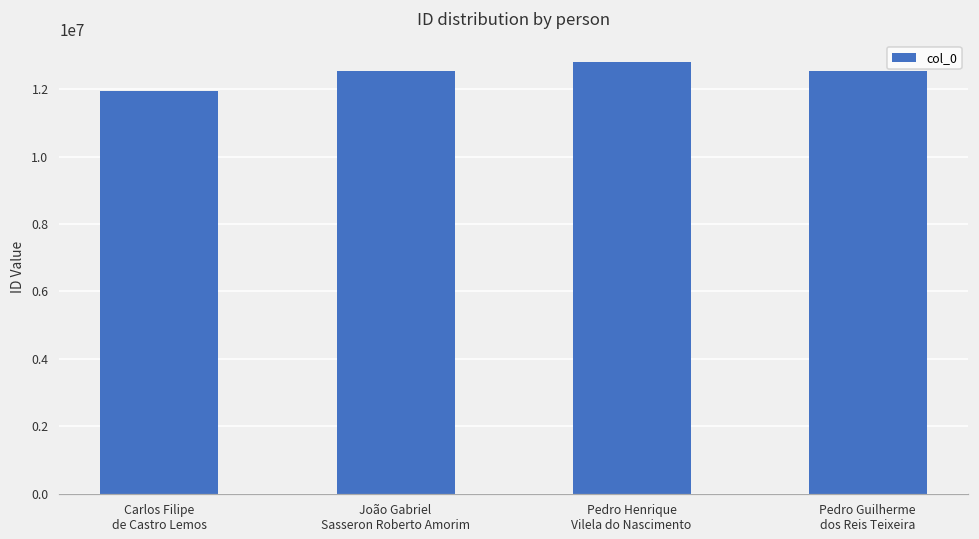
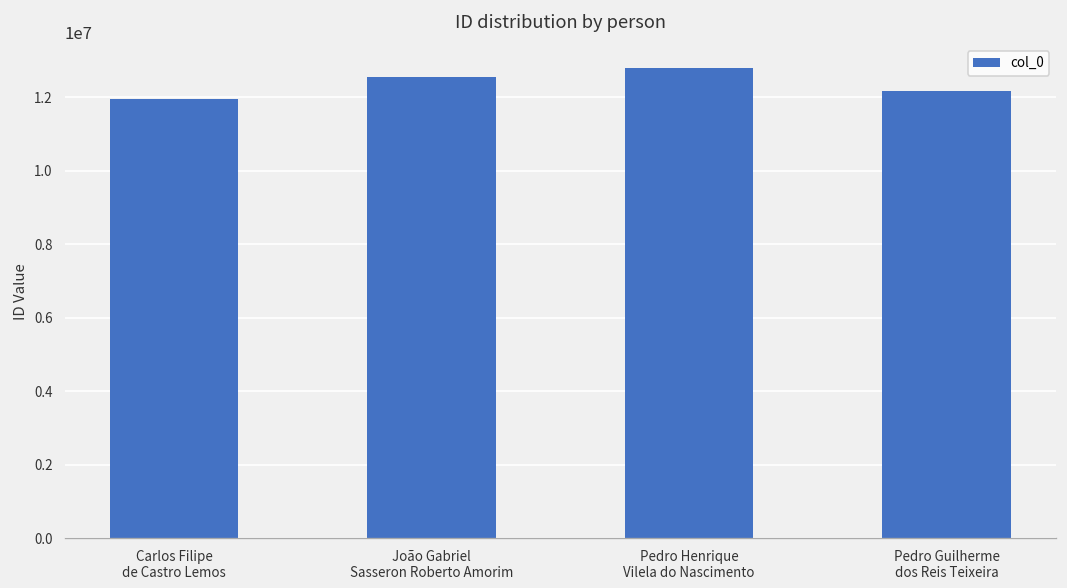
  {
    "Carlos Filipe de Castro Lemos": 11900000,
    "João Gabriel Sasseron Roberto Amorim": 12500000,
    "Pedro Henrique Vilela do Nascimento": 12800000,
-   "Pedro Guilherme dos Reis Teixeira": 12500000
+   "Pedro Guilherme dos Reis Teixeira": 12200000
  }
